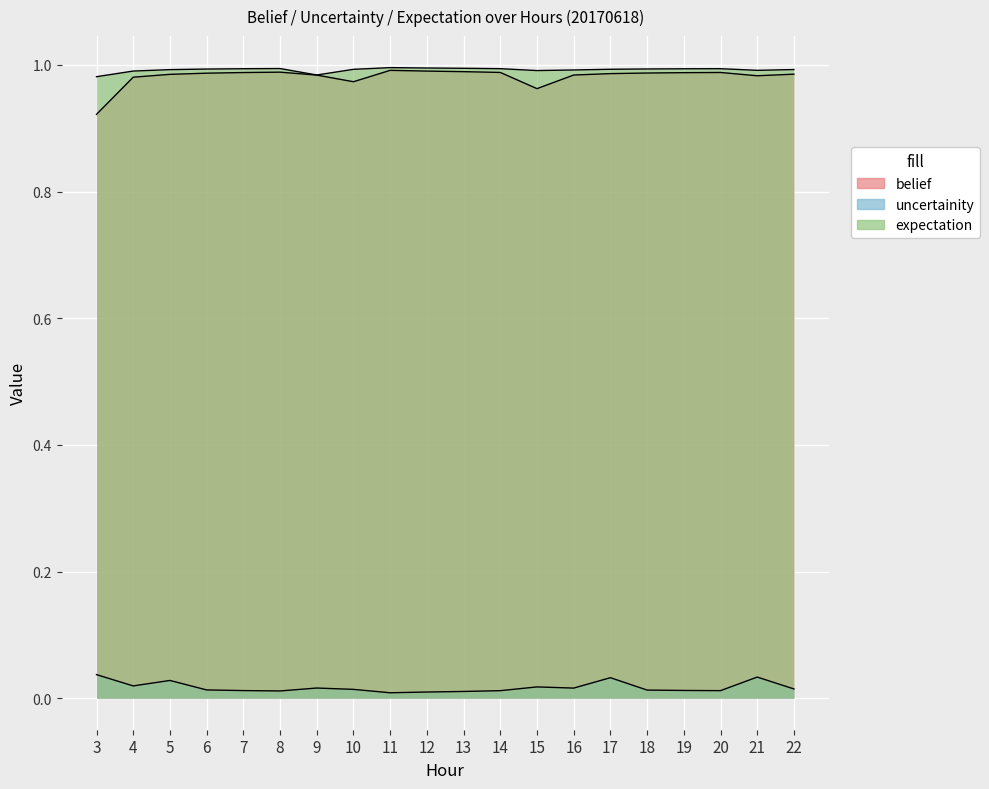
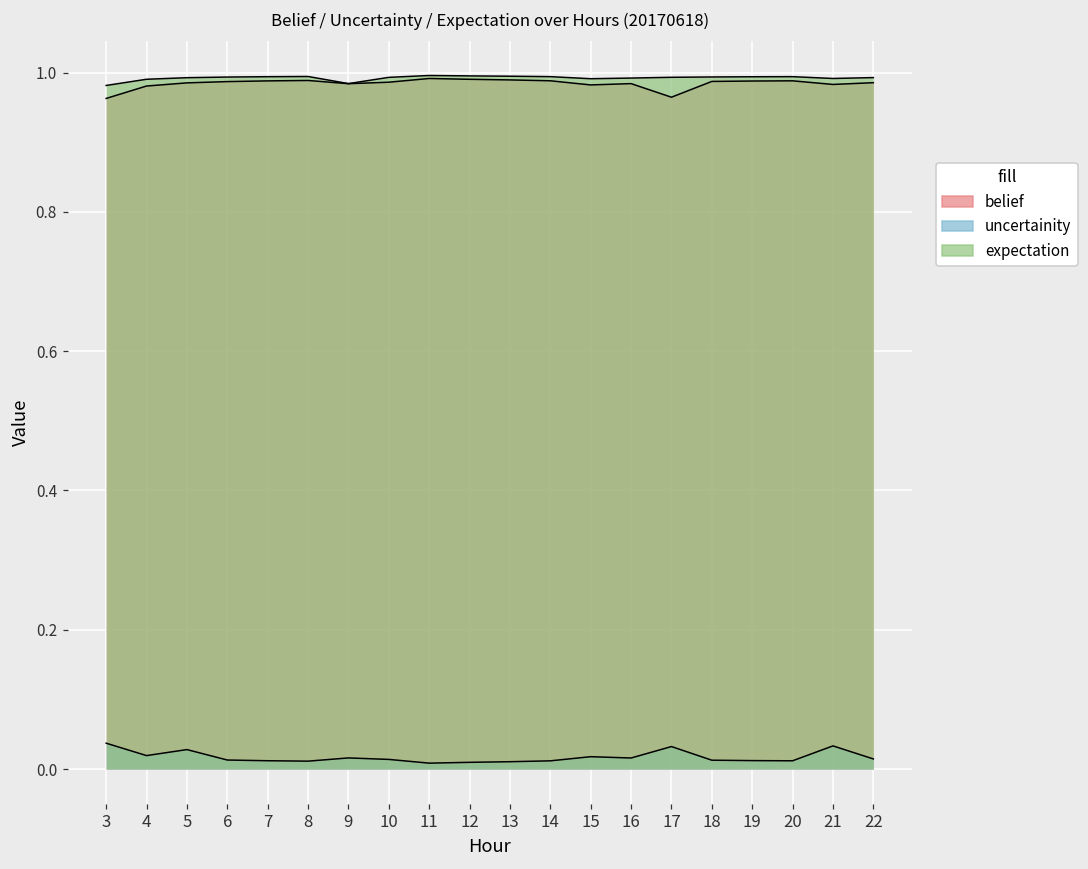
  {
    "belief": {
-     "3": 0.92,
+     "3": 0.96,
      "4": 0.98,
      "5": 0.99,
      "6": 0.99,
      "7": 0.99,
      "8": 0.99,
-     "10": 0.97,
+     "10": 0.99,
      "11": 0.99,
      "12": 0.99,
      "13": 0.99,
      "14": 0.99,
-     "15": 0.96,
+     "15": 0.98,
      "16": 0.98,
-     "17": 0.99,
+     "17": 0.96,
      "18": 0.99,
      "19": 0.99,
      "20": 0.99,
      "21": 0.98,
      "22": 0.99
    },
    "uncertainity": {
      "3": 0.04,
      "4": 0.02,
      "5": 0.03,
      "6": 0.01,
      "7": 0.01,
      "8": 0.01,
      "9": 0.02,
      "10": 0.01,
      "11": 0.01,
      "12": 0.01,
      "13": 0.01,
      "14": 0.01,
      "15": 0.02,
      "16": 0.02,
      "17": 0.03,
      "18": 0.01,
      "19": 0.01,
      "20": 0.01,
      "21": 0.03,
      "22": 0.01
    },
    "expectation": {
      "3": 0.98,
      "4": 0.99,
      "5": 0.99,
      "6": 0.99,
      "7": 0.99,
      "8": 0.99,
      "10": 0.99,
      "11": 1.00,
      "12": 1.00,
      "13": 0.99,
      "14": 0.99,
      "15": 0.99,
      "16": 0.99,
      "17": 0.99,
      "18": 0.99,
      "19": 0.99,
      "20": 0.99,
      "21": 0.99,
      "22": 0.99
    }
  }
